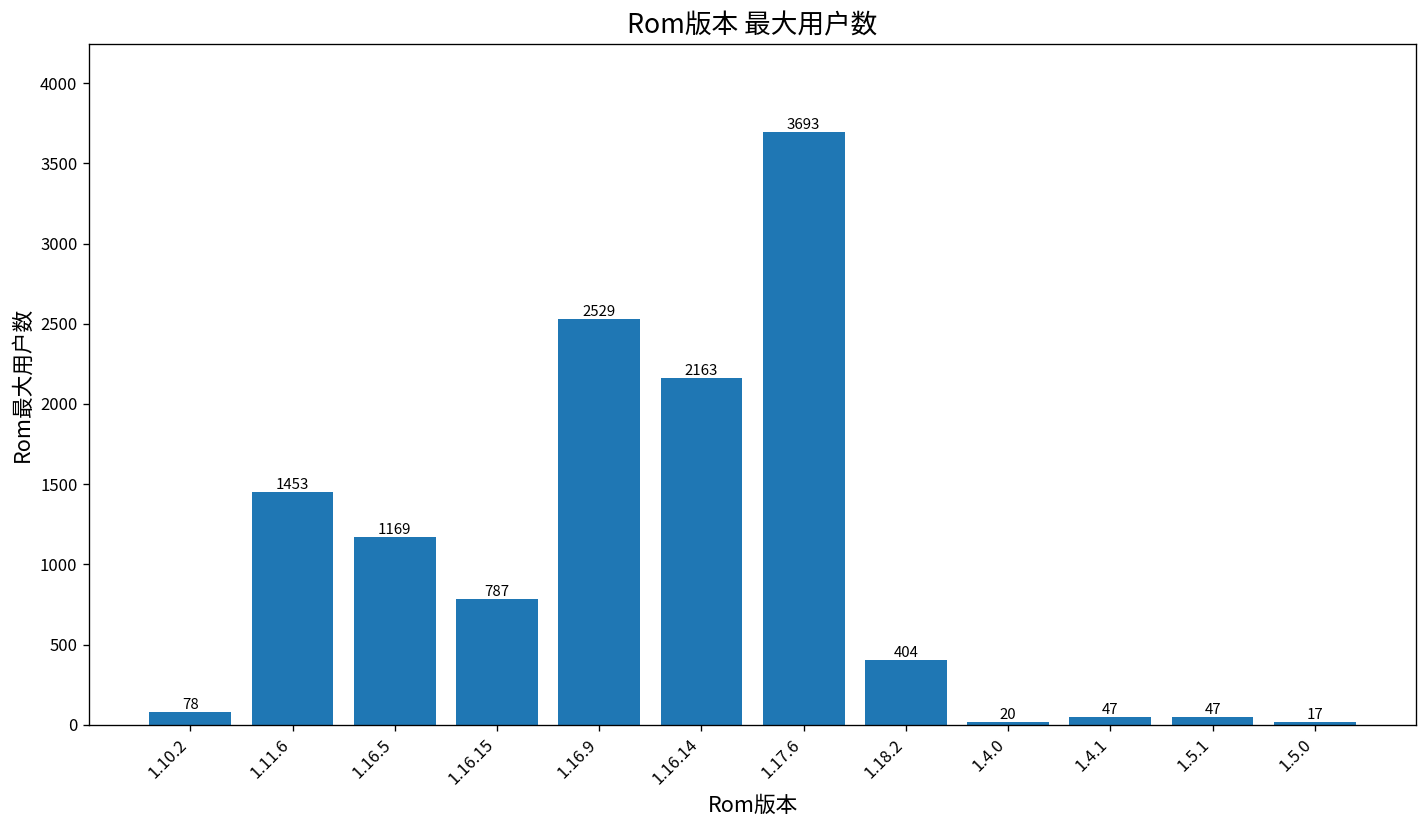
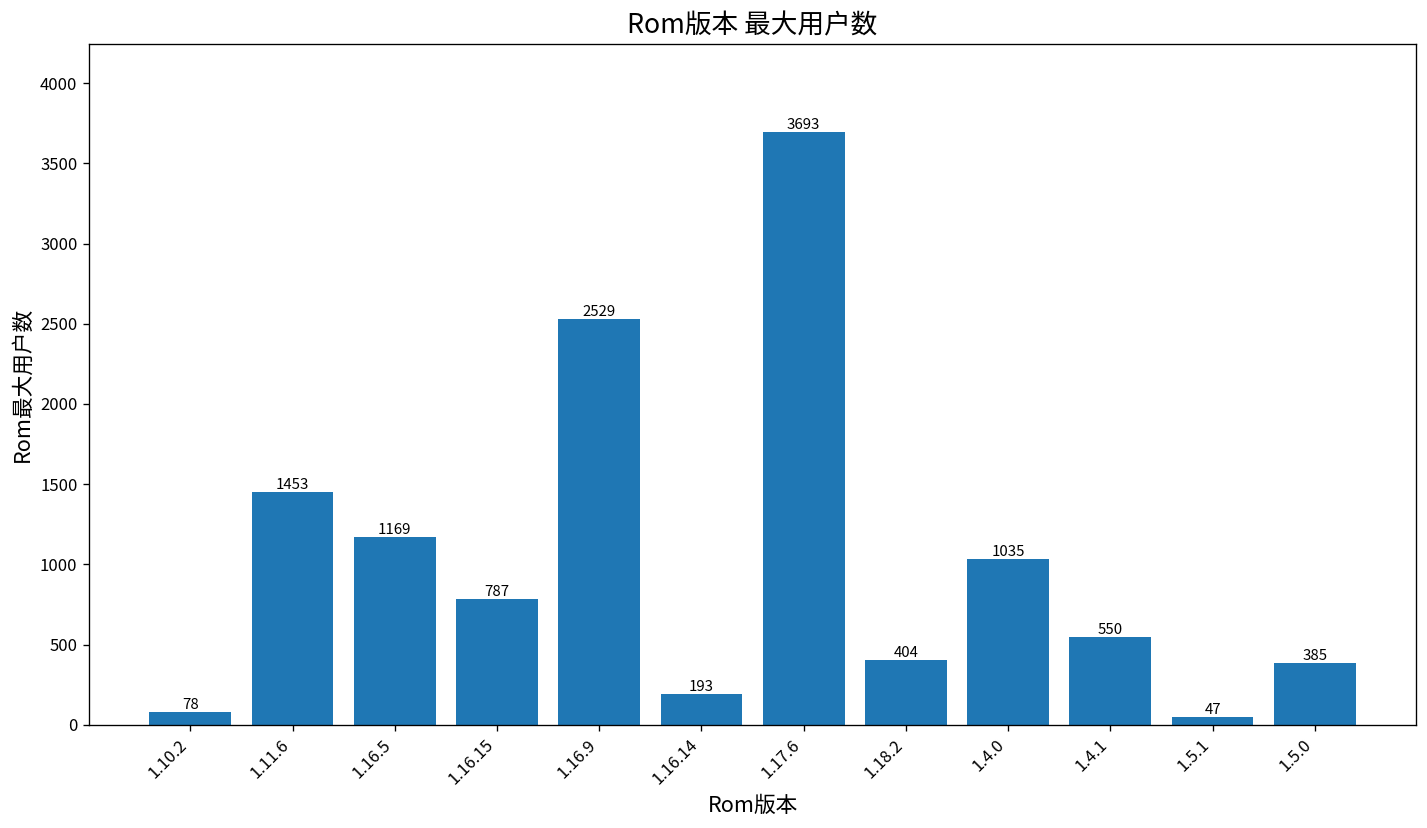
  {
    "1.10.2": 78,
    "1.11.6": 1453,
    "1.16.5": 1169,
    "1.16.15": 787,
    "1.16.9": 2529,
-   "1.16.14": 2163,
+   "1.16.14": 193,
    "1.17.6": 3693,
    "1.18.2": 404,
-   "1.4.0": 20,
-   "1.4.1": 47,
+   "1.4.0": 1035,
+   "1.4.1": 550,
    "1.5.1": 47,
-   "1.5.0": 17
+   "1.5.0": 385
  }
